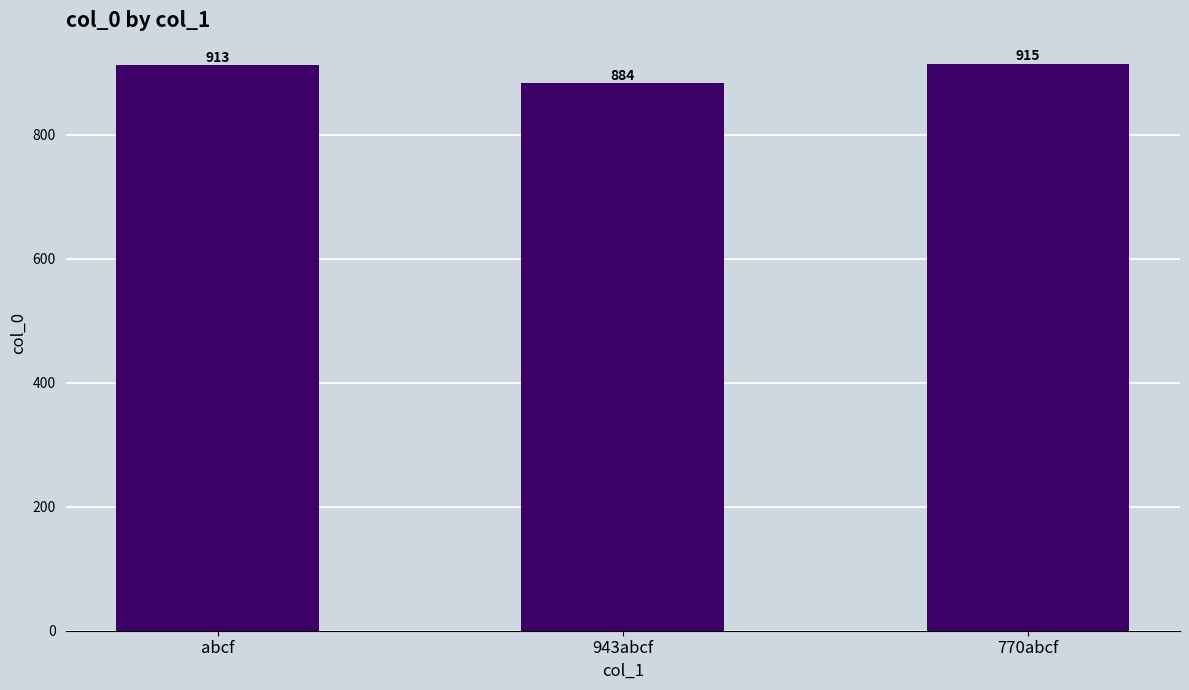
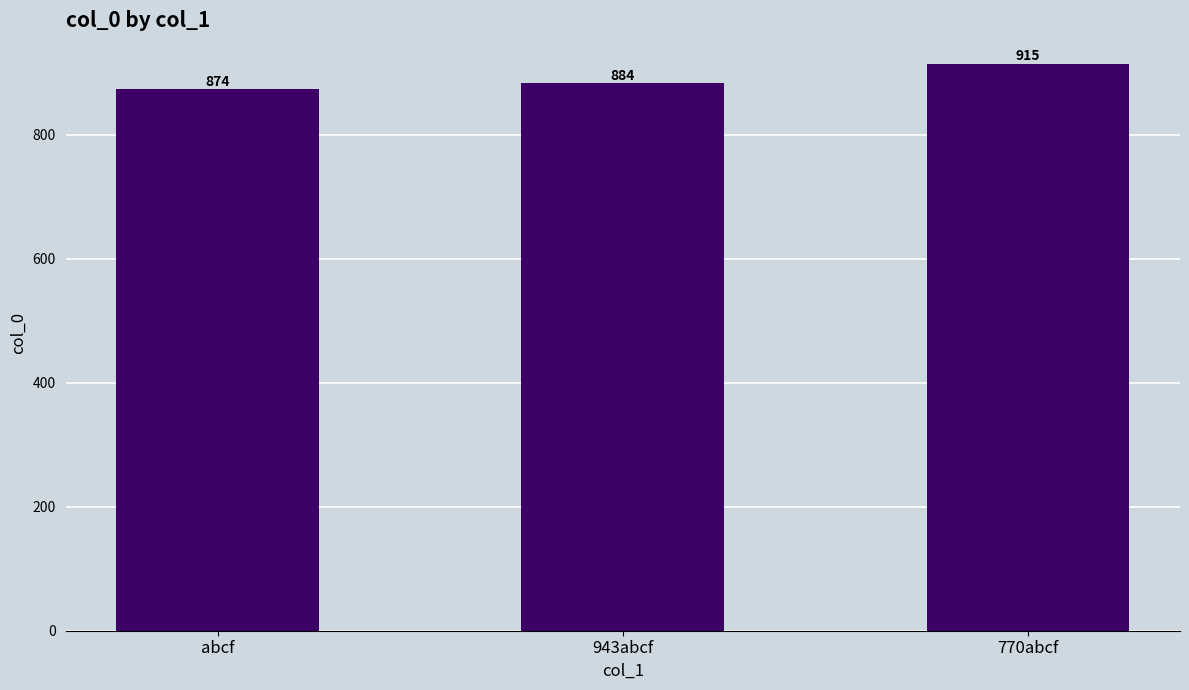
  {
-   "abcf": 913,
+   "abcf": 874,
    "943abcf": 884,
    "770abcf": 915
  }
